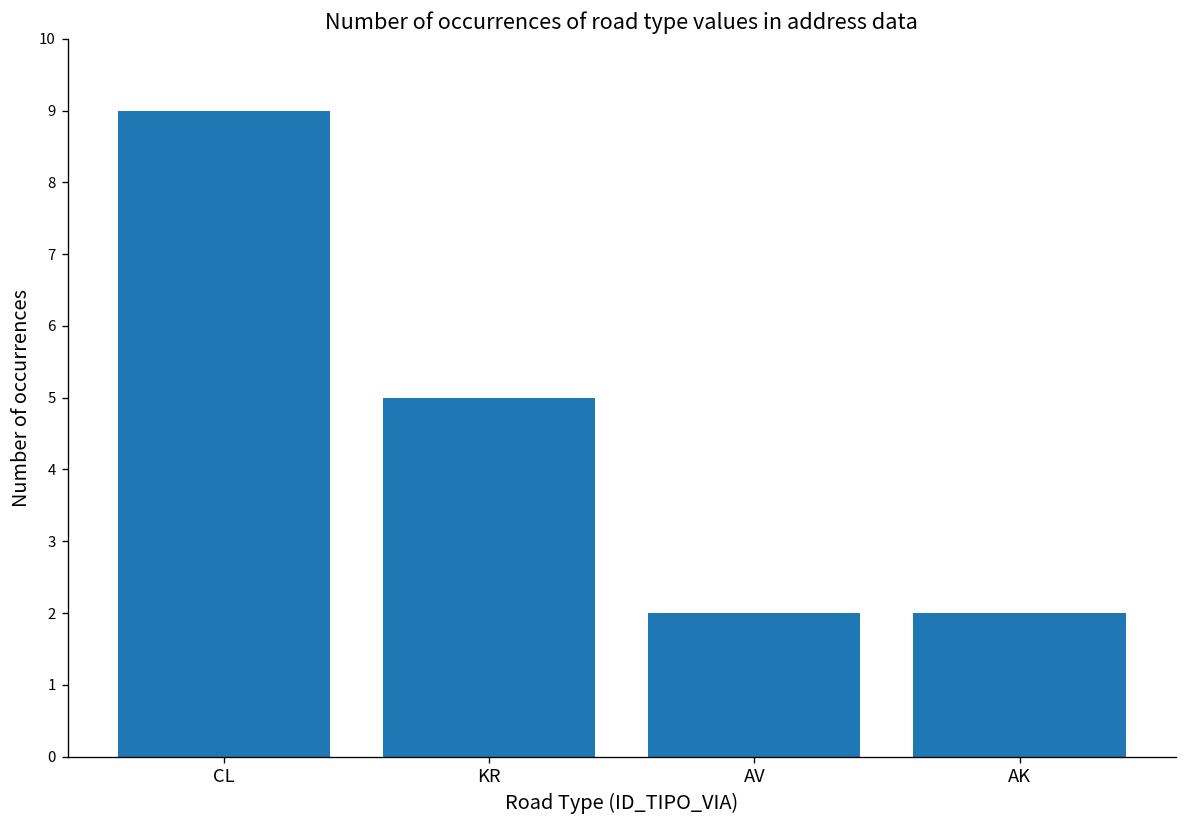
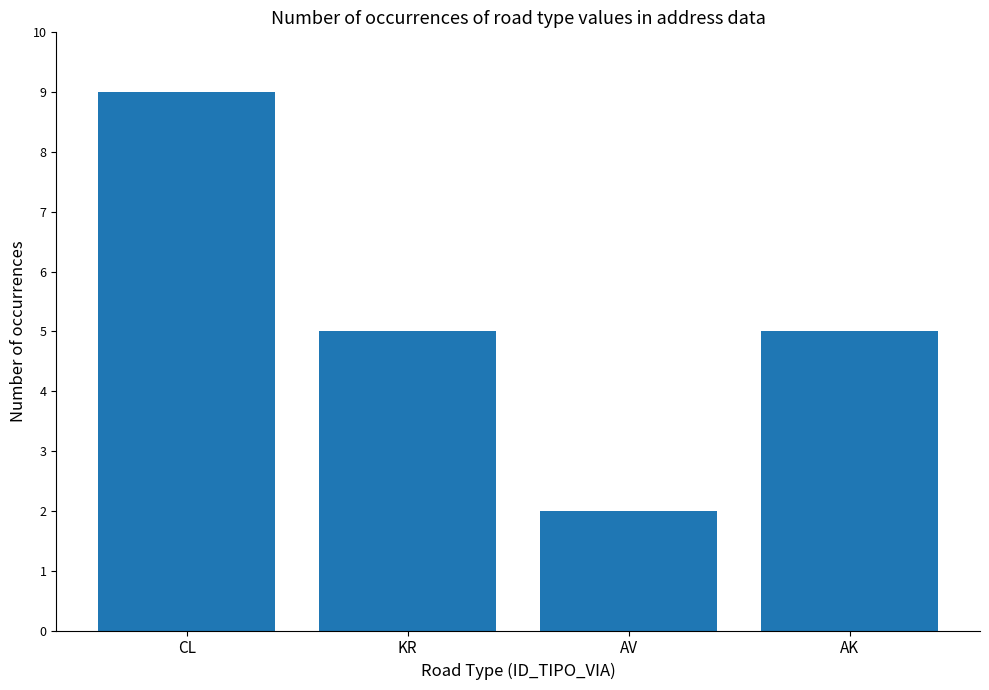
  {
    "CL": 9,
    "KR": 5,
    "AV": 2,
-   "AK": 2
+   "AK": 5
  }
